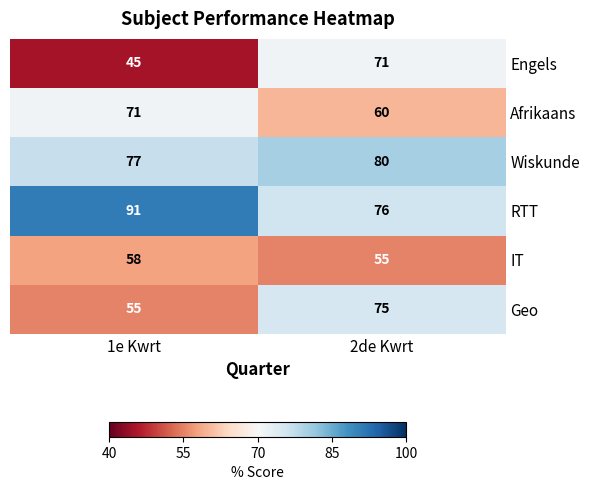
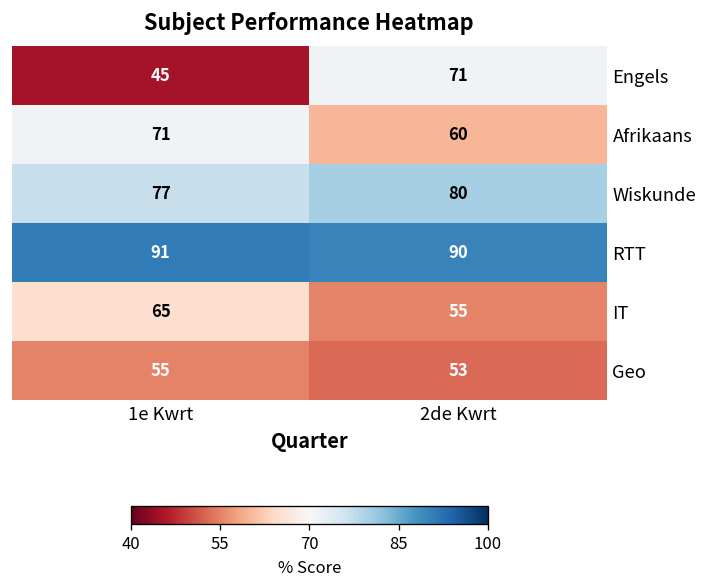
  {
    "Engels": {
      "1e Kwrt": 45,
      "2de Kwrt": 71
    },
    "Afrikaans": {
      "1e Kwrt": 71,
      "2de Kwrt": 60
    },
    "Wiskunde": {
      "1e Kwrt": 77,
      "2de Kwrt": 80
    },
    "RTT": {
      "1e Kwrt": 91,
-     "2de Kwrt": 76
+     "2de Kwrt": 90
    },
    "IT": {
-     "1e Kwrt": 58,
+     "1e Kwrt": 65,
      "2de Kwrt": 55
    },
    "Geo": {
      "1e Kwrt": 55,
-     "2de Kwrt": 75
+     "2de Kwrt": 53
    }
  }
